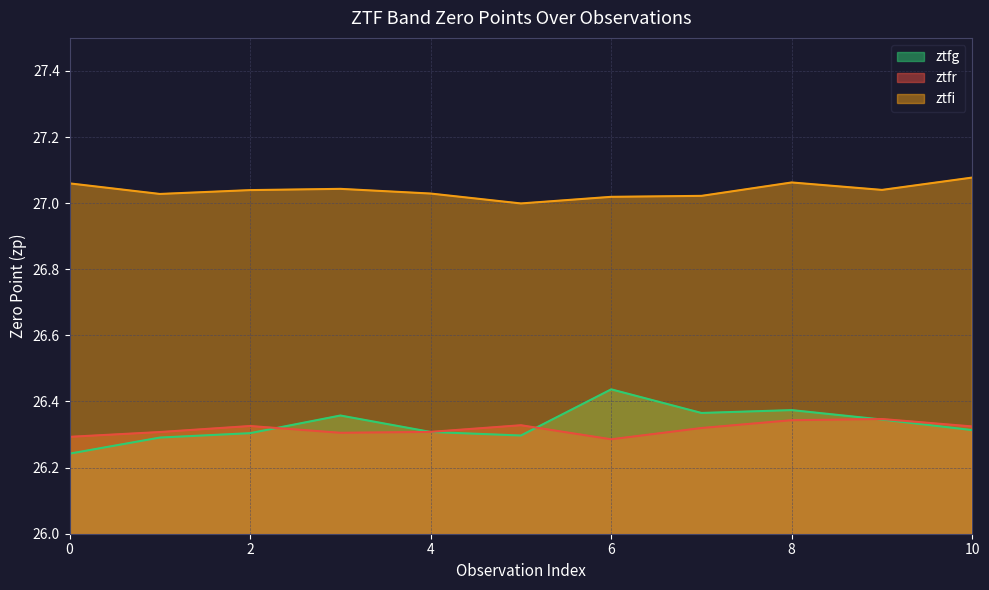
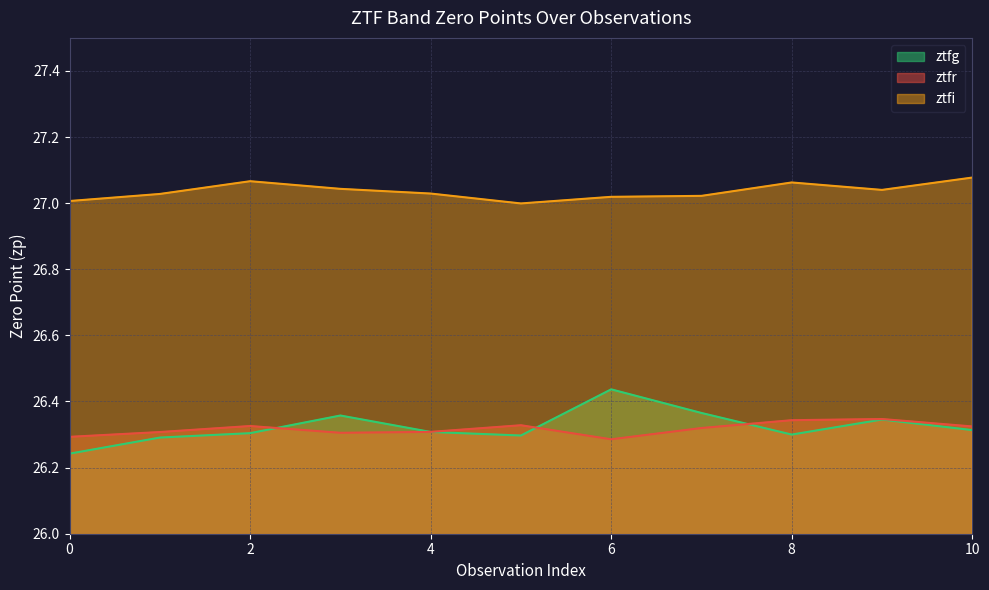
  {
    "ztfg": {
      "0": 26.24,
      "2": 26.30,
      "6": 26.44,
-     "8": 26.37,
+     "8": 26.30,
      "10": 26.31
    },
    "ztfr": {
      "0": 26.29,
      "2": 26.33,
      "6": 26.29,
      "8": 26.34,
      "10": 26.32
    },
    "ztfi": {
-     "0": 27.06,
-     "2": 27.04,
+     "0": 27.01,
+     "2": 27.07,
      "4": 27.03,
      "6": 27.02,
      "8": 27.06,
      "10": 27.08
    }
  }
